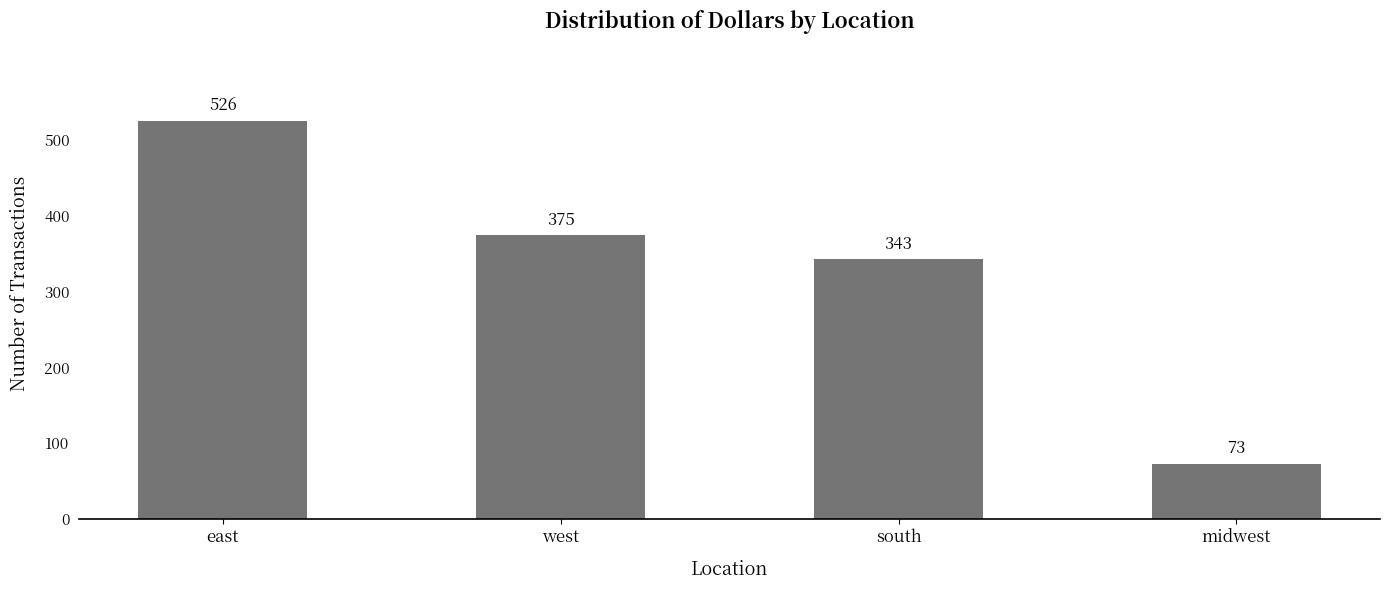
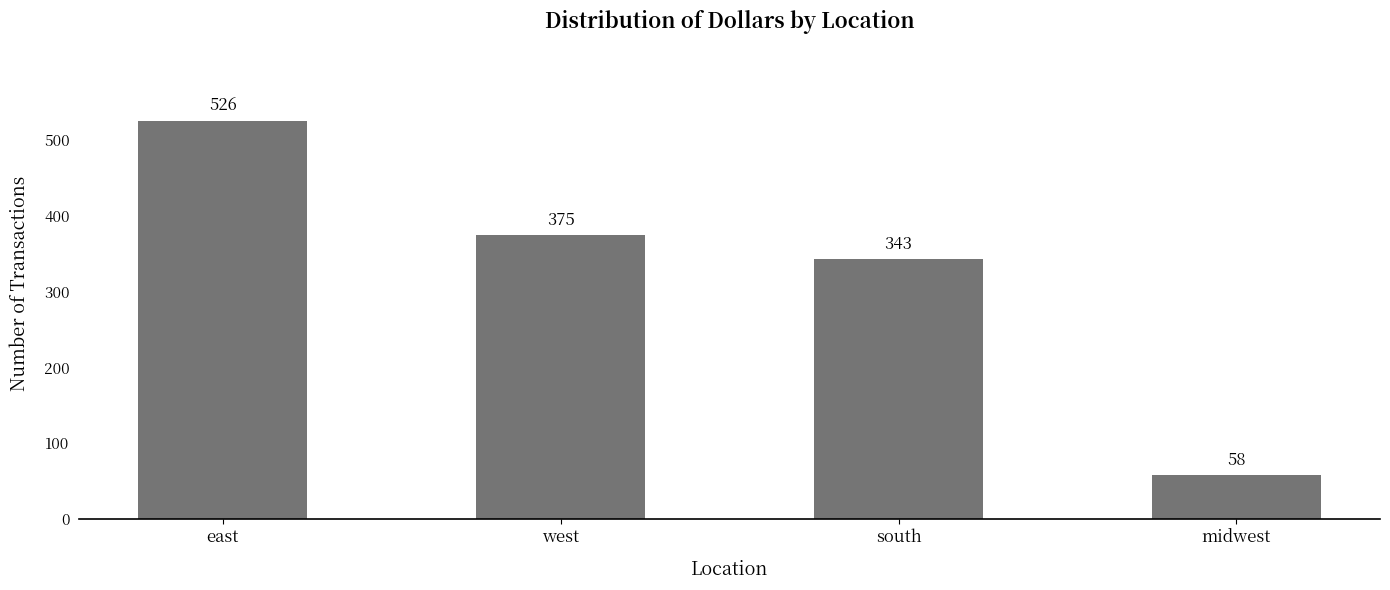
  {
    "east": 526,
    "west": 375,
    "south": 343,
-   "midwest": 73
+   "midwest": 58
  }
